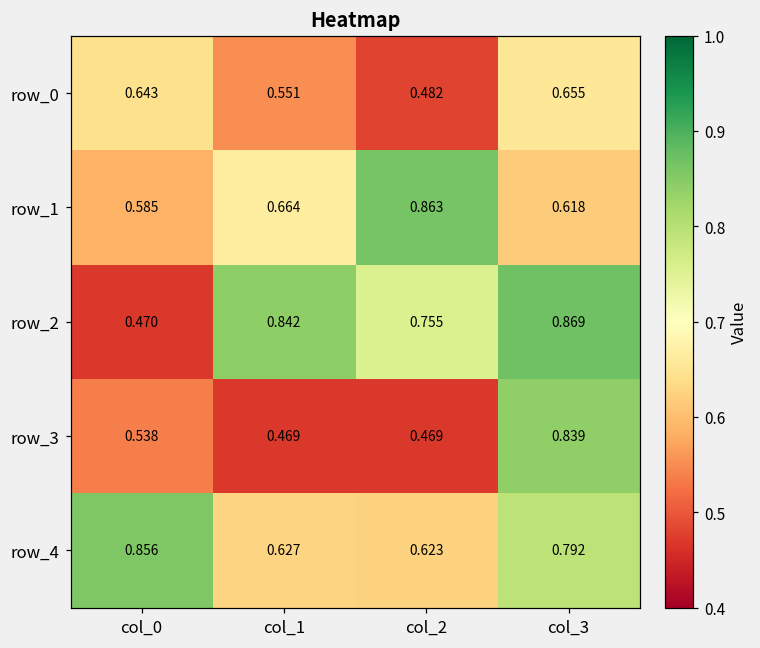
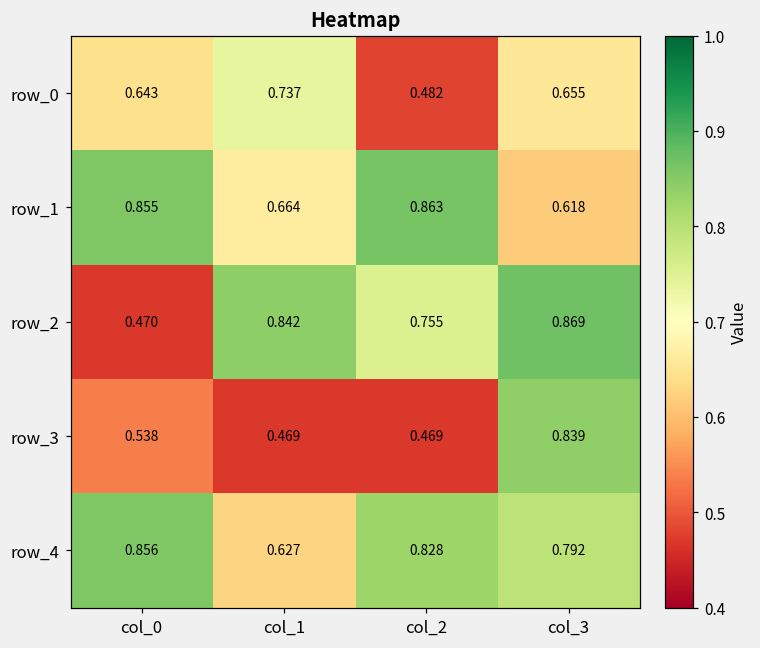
  {
    "row_0": {
      "col_0": 0.643,
-     "col_1": 0.551,
+     "col_1": 0.737,
      "col_2": 0.482,
      "col_3": 0.655
    },
    "row_1": {
-     "col_0": 0.585,
+     "col_0": 0.855,
      "col_1": 0.664,
      "col_2": 0.863,
      "col_3": 0.618
    },
    "row_2": {
      "col_0": 0.470,
      "col_1": 0.842,
      "col_2": 0.755,
      "col_3": 0.869
    },
    "row_3": {
      "col_0": 0.538,
      "col_1": 0.469,
      "col_2": 0.469,
      "col_3": 0.839
    },
    "row_4": {
      "col_0": 0.856,
      "col_1": 0.627,
-     "col_2": 0.623,
+     "col_2": 0.828,
      "col_3": 0.792
    }
  }
